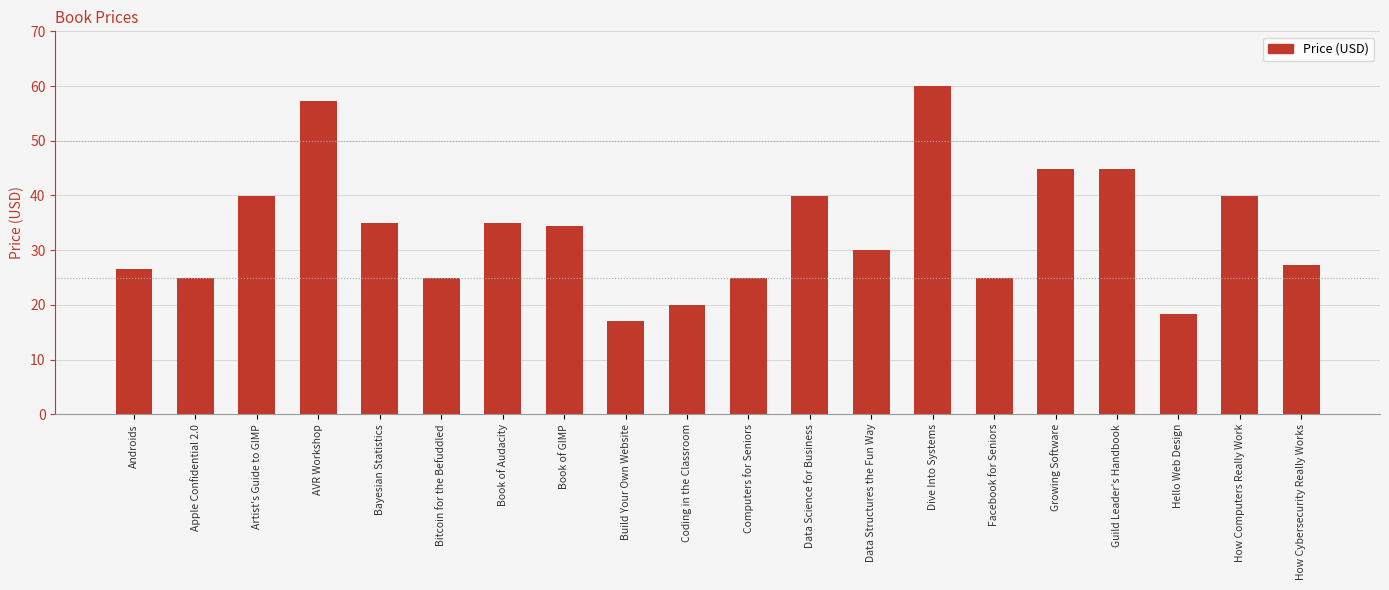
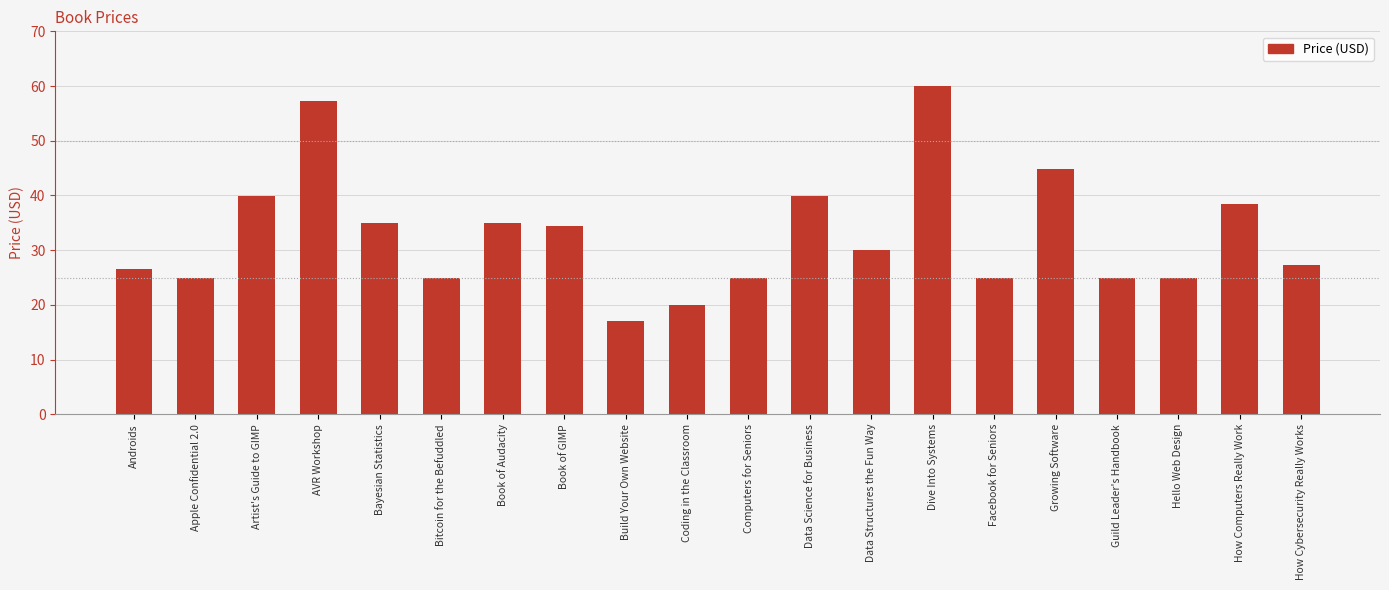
  {
    "Androids": 27,
    "Apple Confidential 2.0": 25,
    "Artist's Guide to GIMP": 40,
    "AVR Workshop": 57,
    "Bayesian Statistics": 35,
    "Bitcoin for the Befuddled": 25,
    "Book of Audacity": 35,
    "Book of GIMP": 34,
    "Build Your Own Website": 17,
    "Coding in the Classroom": 20,
    "Computers for Seniors": 25,
    "Data Science for Business": 40,
    "Data Structures the Fun Way": 30,
    "Dive Into Systems": 60,
    "Facebook for Seniors": 25,
    "Growing Software": 45,
-   "Guild Leader's Handbook": 45,
-   "Hello Web Design": 18,
-   "How Computers Really Work": 40,
+   "Guild Leader's Handbook": 25,
+   "Hello Web Design": 25,
+   "How Computers Really Work": 38,
    "How Cybersecurity Really Works": 27
  }
